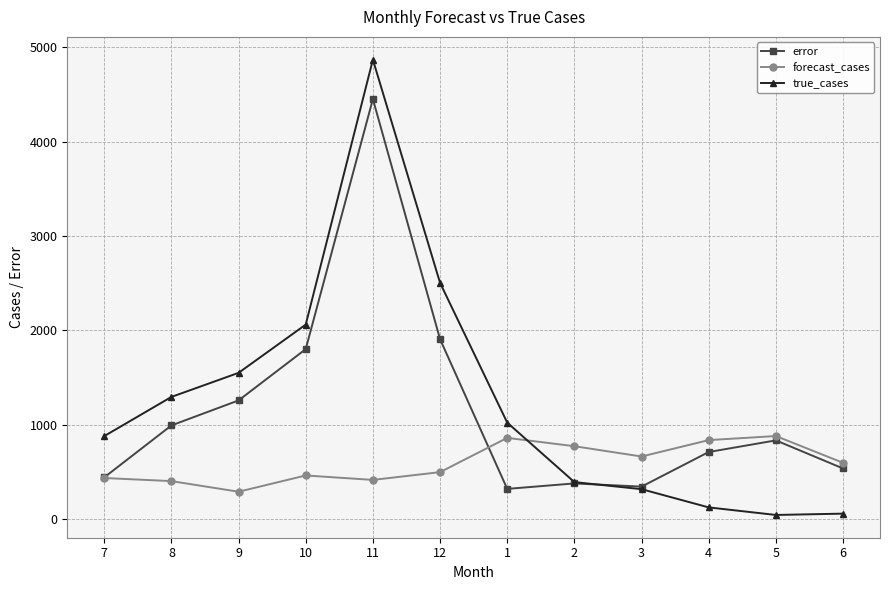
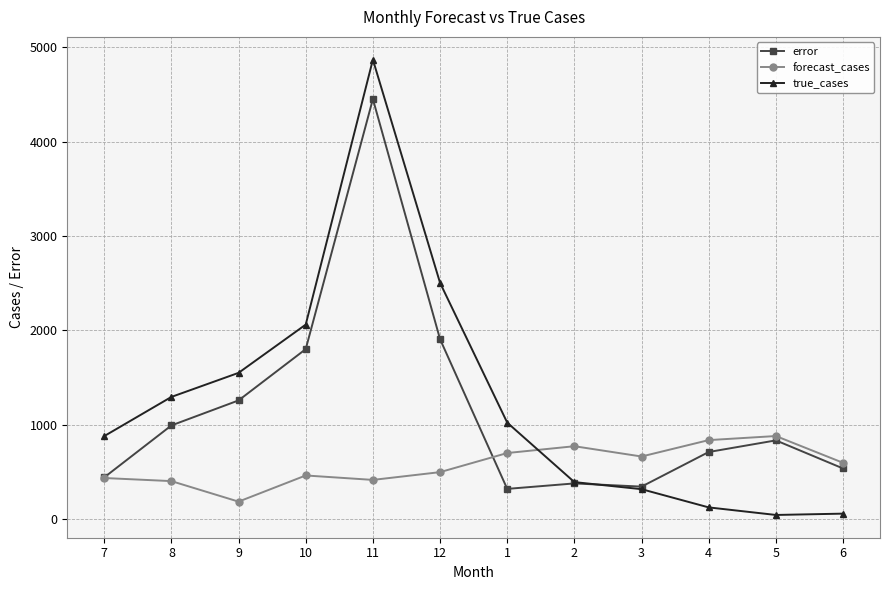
  {
    "forecast_cases": {
      "8": 400,
-     "9": 300,
+     "9": 200,
      "10": 500,
      "11": 400,
      "12": 500,
-     "1": 900,
+     "1": 700,
      "2": 800,
      "3": 700,
      "4": 800,
      "5": 900,
      "6": 600
    }
  }
